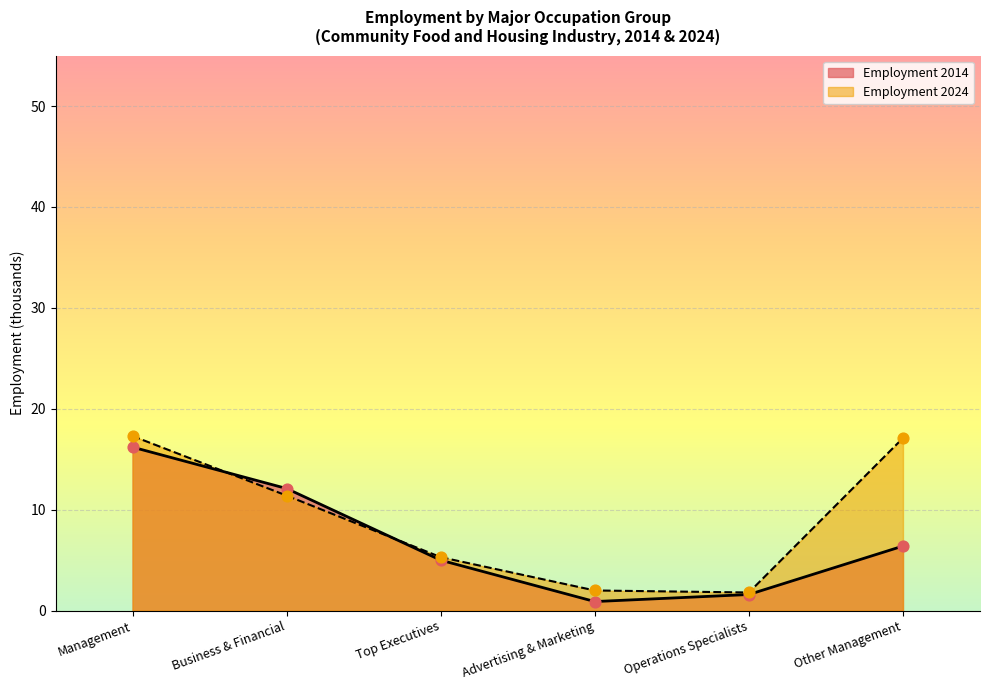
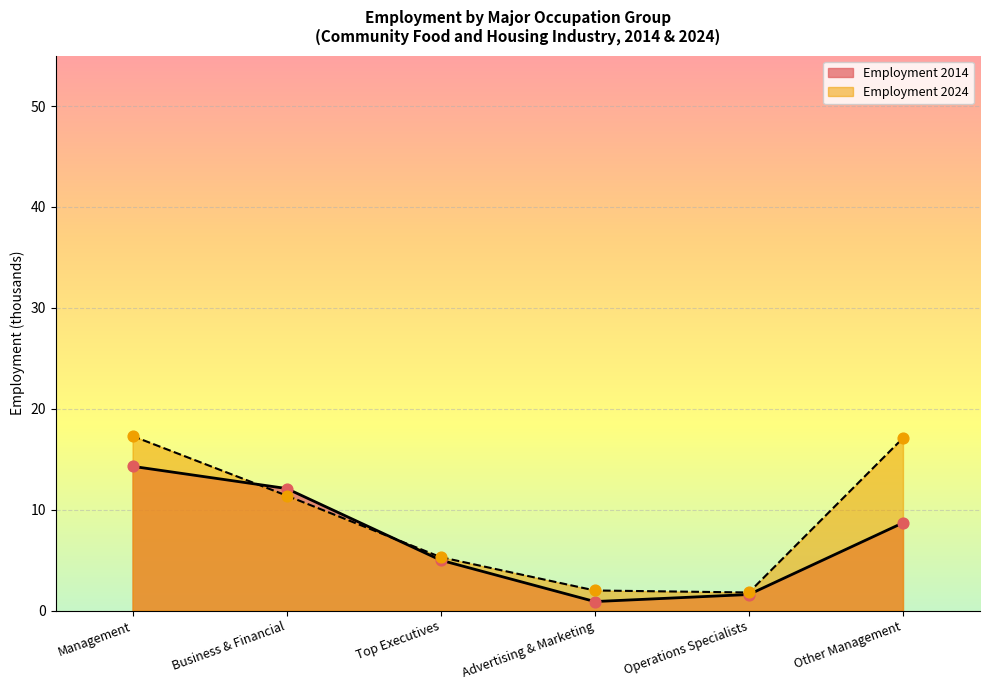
  {
    "Employment 2014": {
-     "Management": 16.2,
+     "Management": 14.3,
      "Business & Financial": 12.1,
      "Top Executives": 5.0,
      "Advertising & Marketing": 0.9,
-     "Other Management": 6.4
+     "Other Management": 8.7
    },
    "Employment 2024": {
      "Management": 17.3,
      "Business & Financial": 11.4,
      "Top Executives": 5.3,
      "Advertising & Marketing": 2.0,
      "Other Management": 17.1
    }
  }
